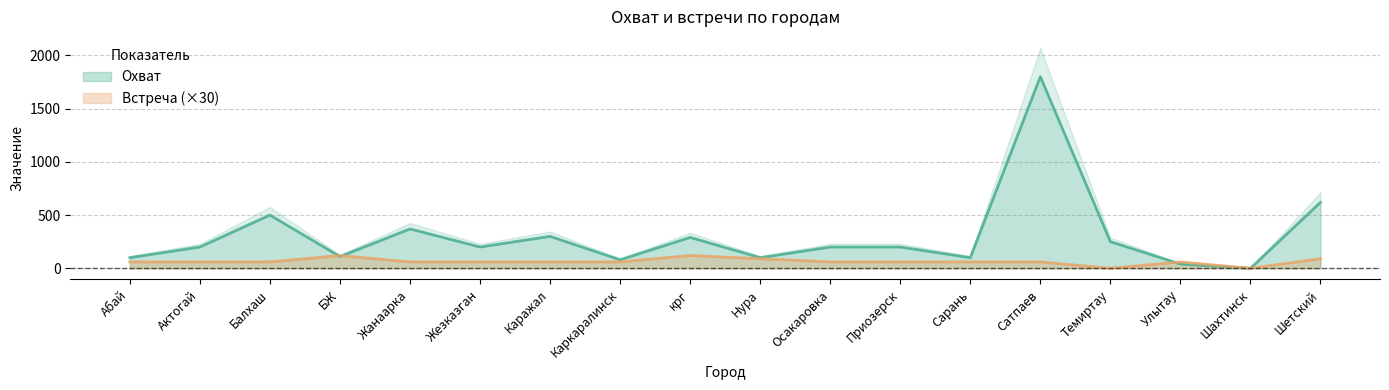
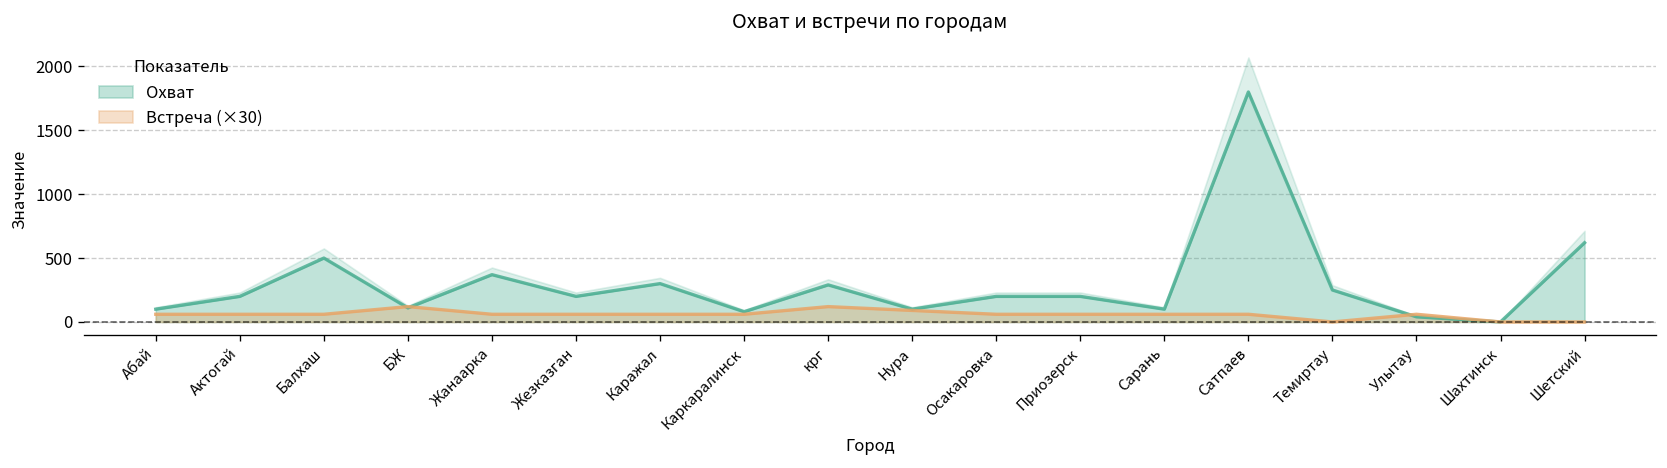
  {
    "Встреча (×30)": {
      "Абай": 60,
      "Актогай": 60,
      "Балхаш": 60,
      "Жанаарка": 60,
      "Жезказган": 60,
      "Каражал": 60,
      "крг": 120,
      "Осакаровка": 60,
      "Приозерск": 60,
      "Сарань": 60,
      "Сатпаев": 60,
      "Темиртау": 0,
-     "Шетский": 90
+     "Шетский": 0
    }
  }
